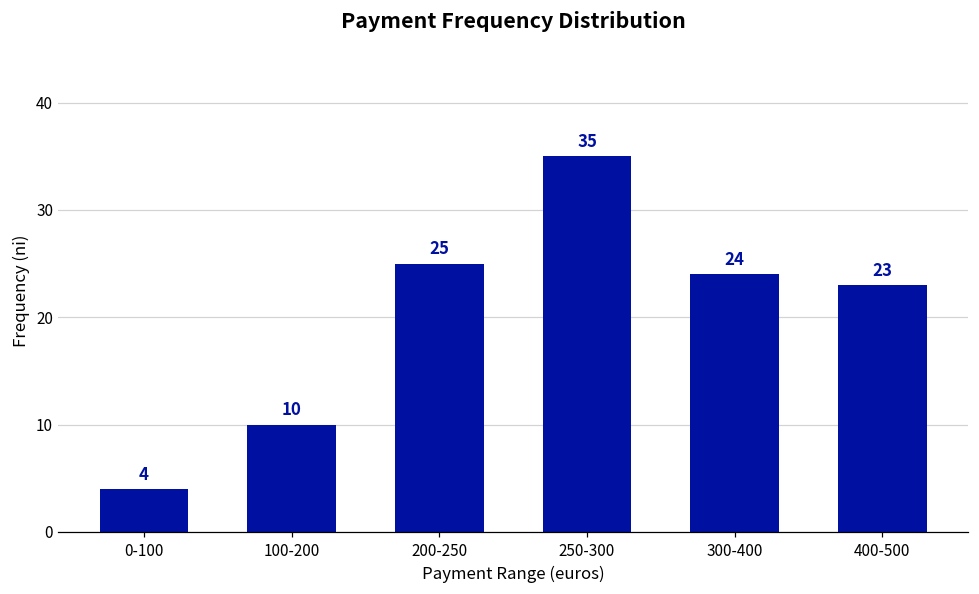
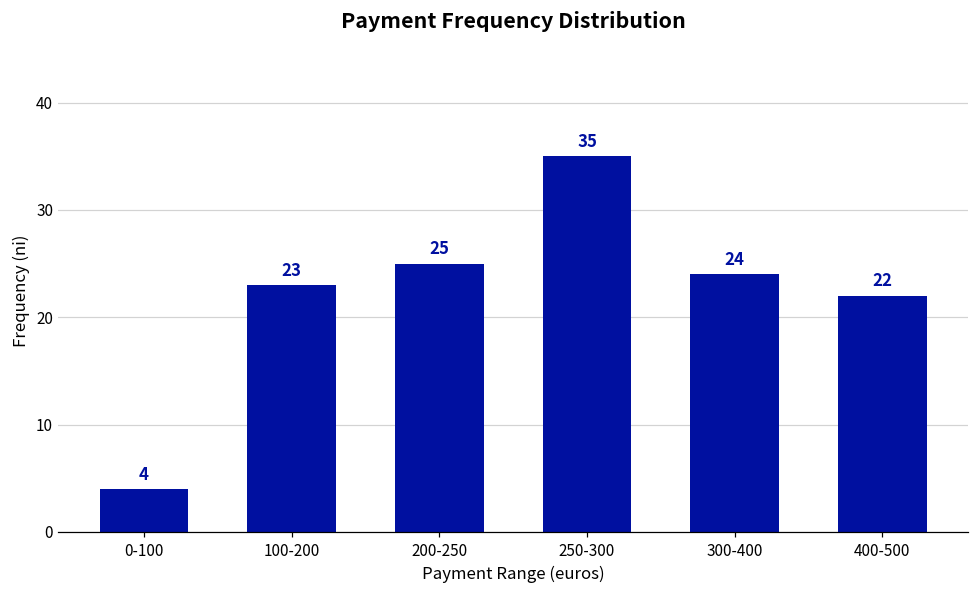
  {
    "0-100": 4,
-   "100-200": 10,
+   "100-200": 23,
    "200-250": 25,
    "250-300": 35,
    "300-400": 24,
-   "400-500": 23
+   "400-500": 22
  }
